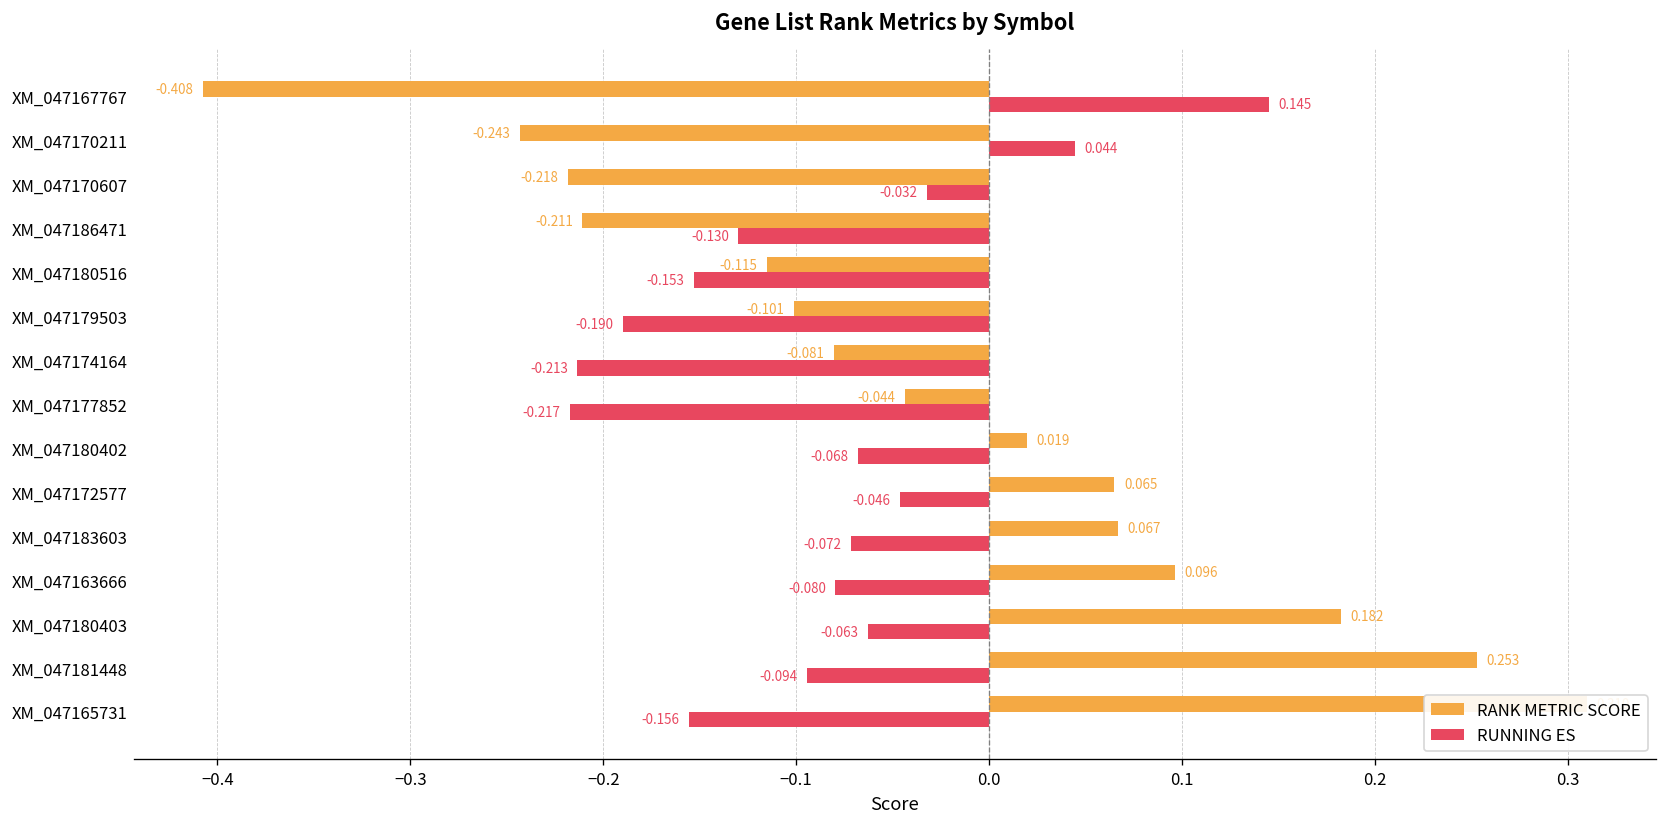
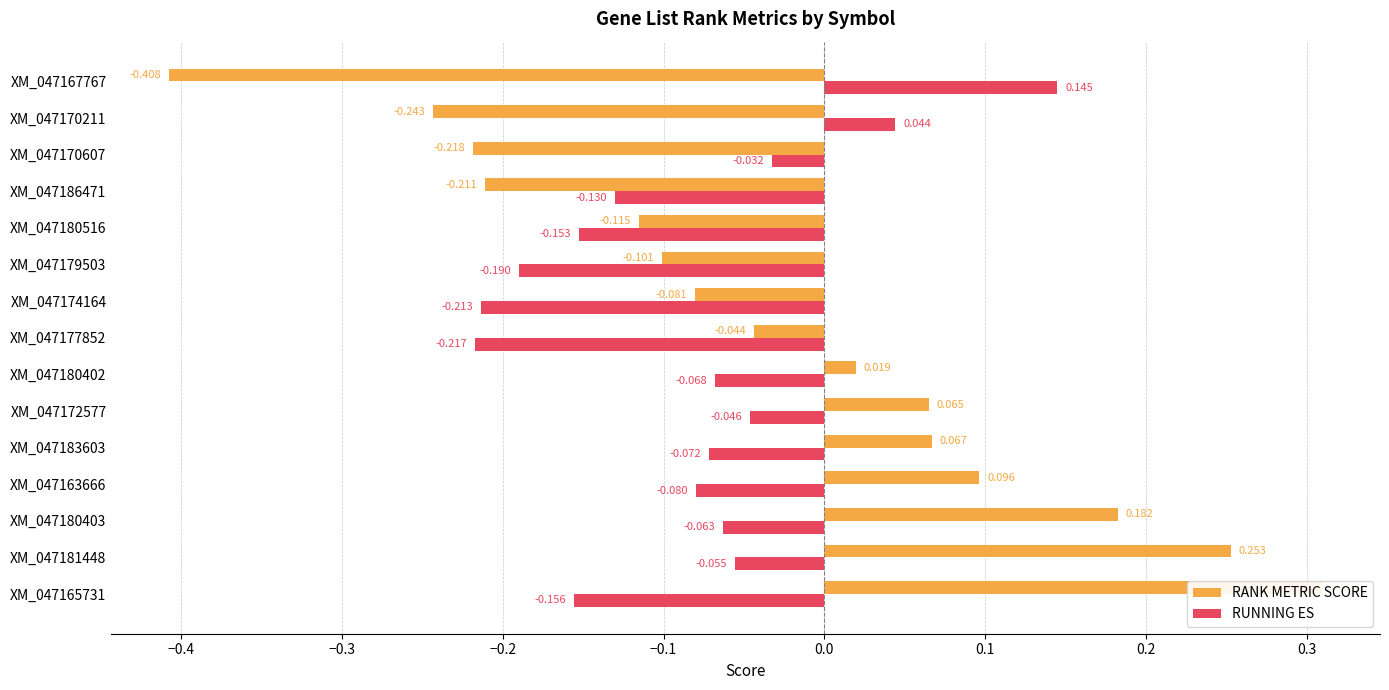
  {
    "RANK METRIC SCORE": {
      "XM_047167767": -0.408,
      "XM_047170211": -0.243,
      "XM_047170607": -0.218,
      "XM_047186471": -0.211,
      "XM_047180516": -0.115,
      "XM_047179503": -0.101,
      "XM_047174164": -0.081,
      "XM_047177852": -0.044,
      "XM_047180402": 0.019,
      "XM_047172577": 0.065,
      "XM_047183603": 0.067,
      "XM_047163666": 0.096,
      "XM_047180403": 0.182,
      "XM_047181448": 0.253
    },
    "RUNNING ES": {
      "XM_047167767": 0.145,
      "XM_047170211": 0.044,
      "XM_047170607": -0.032,
      "XM_047186471": -0.130,
      "XM_047180516": -0.153,
      "XM_047179503": -0.190,
      "XM_047174164": -0.213,
      "XM_047177852": -0.217,
      "XM_047180402": -0.068,
      "XM_047172577": -0.046,
      "XM_047183603": -0.072,
      "XM_047163666": -0.080,
      "XM_047180403": -0.063,
-     "XM_047181448": -0.094,
+     "XM_047181448": -0.055,
      "XM_047165731": -0.156
    }
  }
